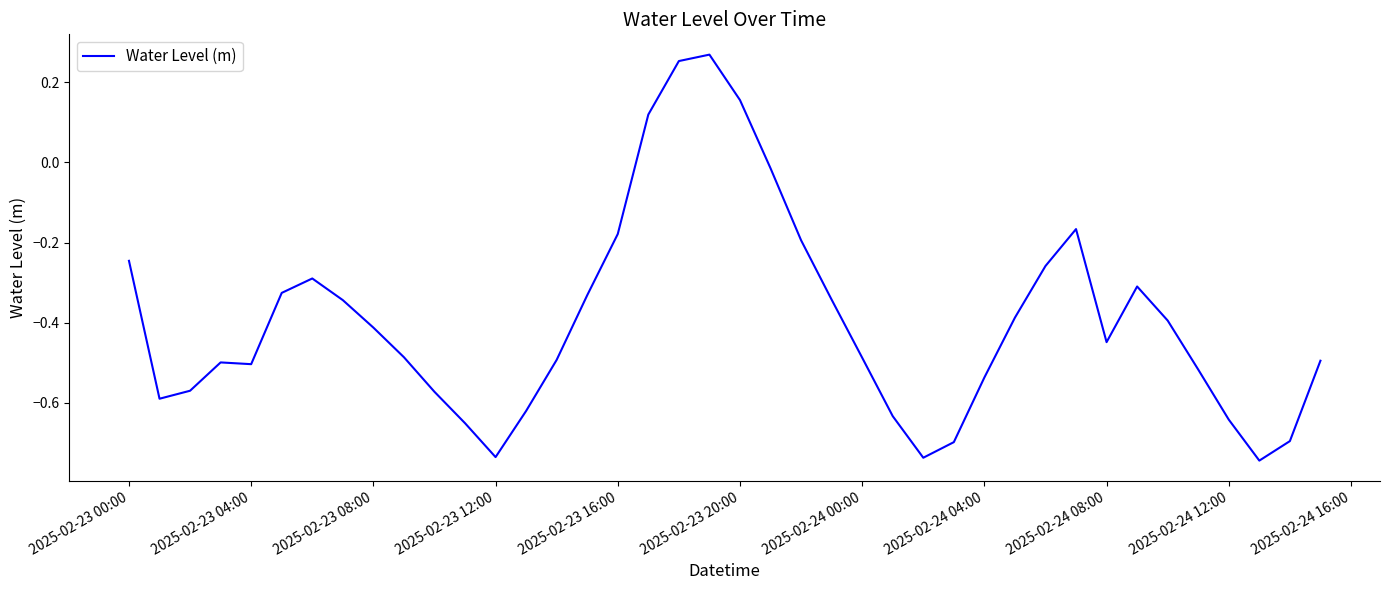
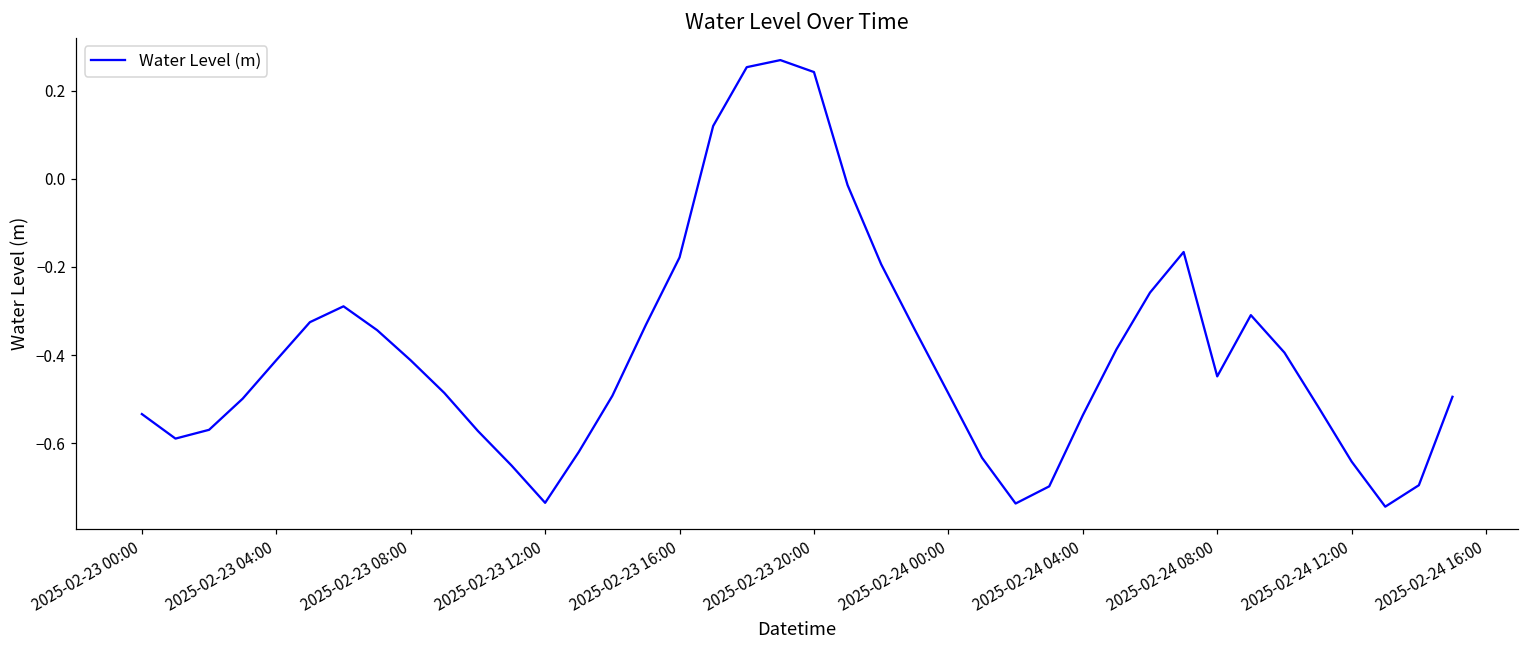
  {
-   "2025-02-23 00:00": -0.25,
-   "2025-02-23 04:00": -0.50,
+   "2025-02-23 00:00": -0.53,
+   "2025-02-23 04:00": -0.41,
    "2025-02-23 08:00": -0.41,
    "2025-02-23 12:00": -0.74,
    "2025-02-23 16:00": -0.18,
-   "2025-02-23 20:00": 0.16,
+   "2025-02-23 20:00": 0.24,
    "2025-02-24 00:00": -0.49,
    "2025-02-24 04:00": -0.54,
    "2025-02-24 08:00": -0.45,
    "2025-02-24 12:00": -0.64
  }
